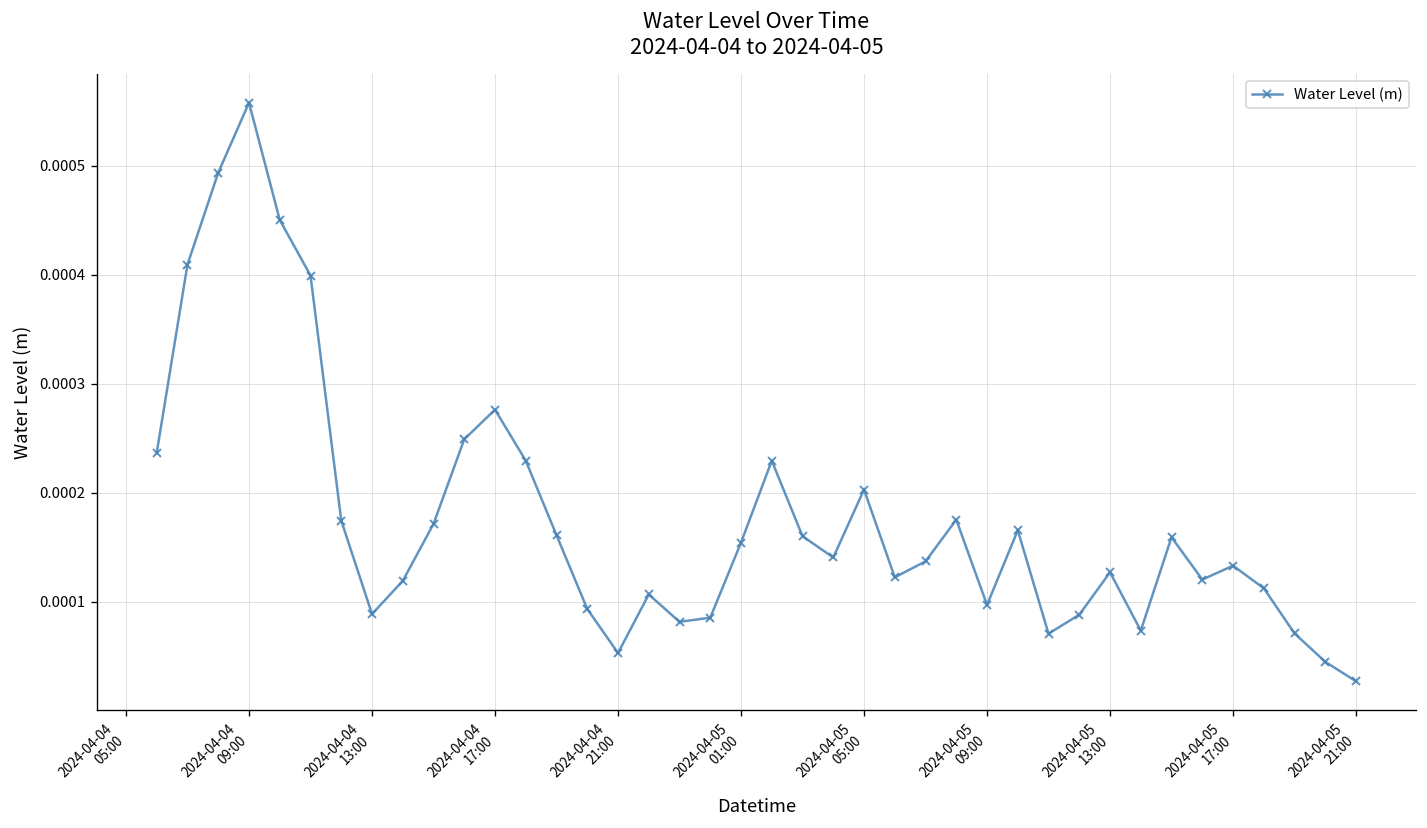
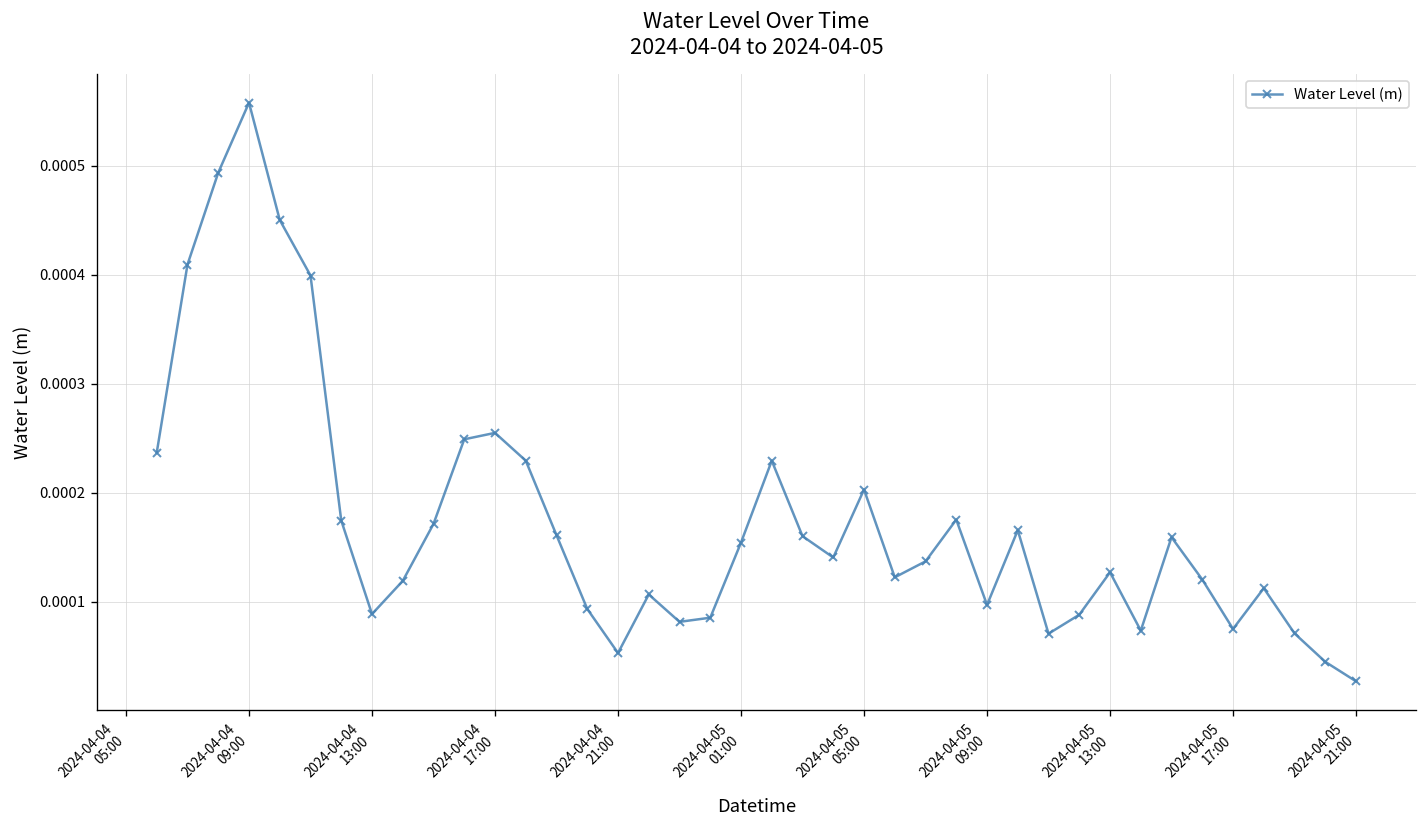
  {
    "2024-04-04 09:00": 0.00056,
    "2024-04-04 13:00": 0.00009,
-   "2024-04-04 17:00": 0.00028,
+   "2024-04-04 17:00": 0.00026,
    "2024-04-04 21:00": 0.00005,
    "2024-04-05 01:00": 0.00015,
    "2024-04-05 05:00": 0.00020,
    "2024-04-05 09:00": 0.00010,
    "2024-04-05 13:00": 0.00013,
-   "2024-04-05 17:00": 0.00013,
+   "2024-04-05 17:00": 0.00008,
    "2024-04-05 21:00": 0.00003
  }
